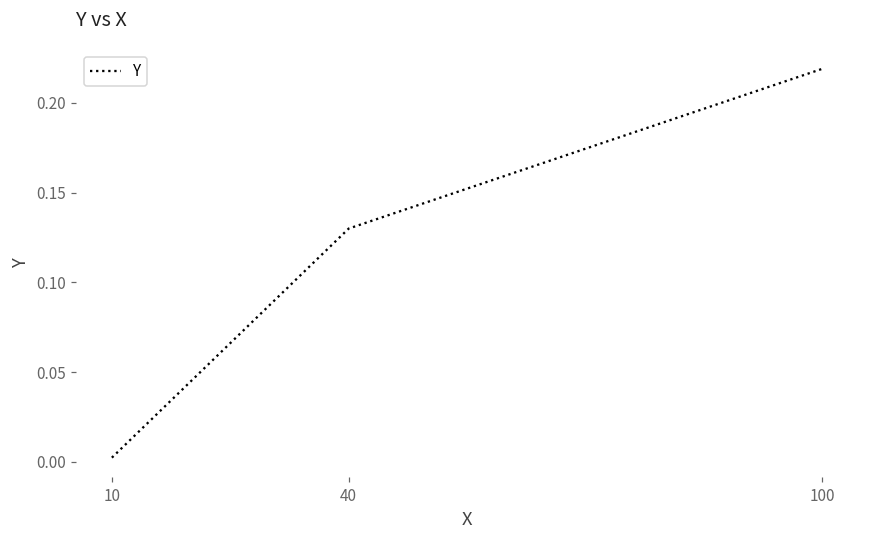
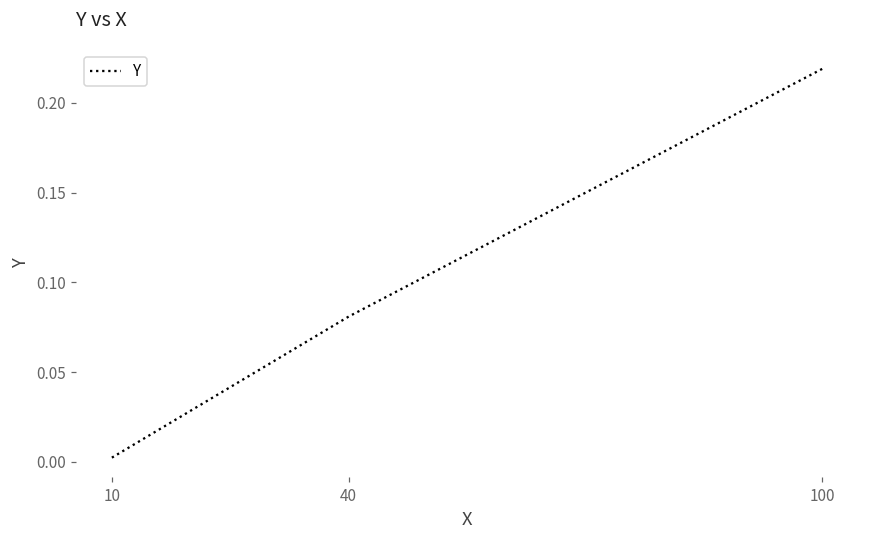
  {
    "10": 0.002,
-   "40": 0.130,
+   "40": 0.081,
    "100": 0.219
  }
